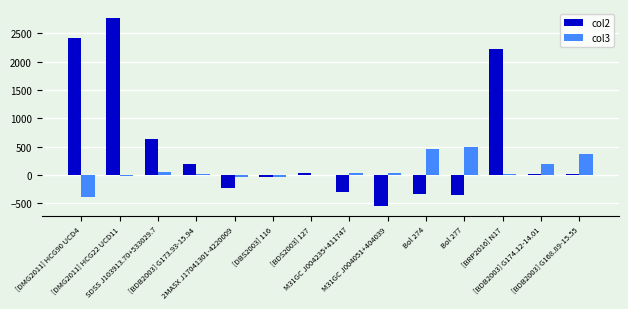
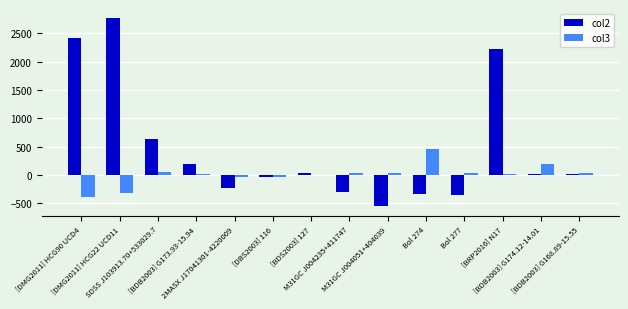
  {
    "col2": {
      "[DMG2011] HCG90 UCD4": 2400,
      "[DMG2011] HCG22 UCD11": 2800,
      "SDSS J103913.70+533029.7": 600,
      "[BDB2003] G173.93-15.94": 200,
      "2MASX J17041301-4220009": -200,
      "M31GC J004235+411747": -300,
      "M31GC J004051+404039": -500,
      "Bol 274": -300,
      "Bol 277": -300,
      "[BRP2016] N17": 2200
    },
    "col3": {
      "[DMG2011] HCG90 UCD4": -400,
-     "[DMG2011] HCG22 UCD11": 0,
+     "[DMG2011] HCG22 UCD11": -300,
      "SDSS J103913.70+533029.7": 100,
      "Bol 274": 500,
-     "Bol 277": 500,
+     "Bol 277": 0,
      "[BDB2003] G174.12-14.01": 200,
-     "[BDB2003] G168.89-15.55": 400
+     "[BDB2003] G168.89-15.55": 0
    }
  }
